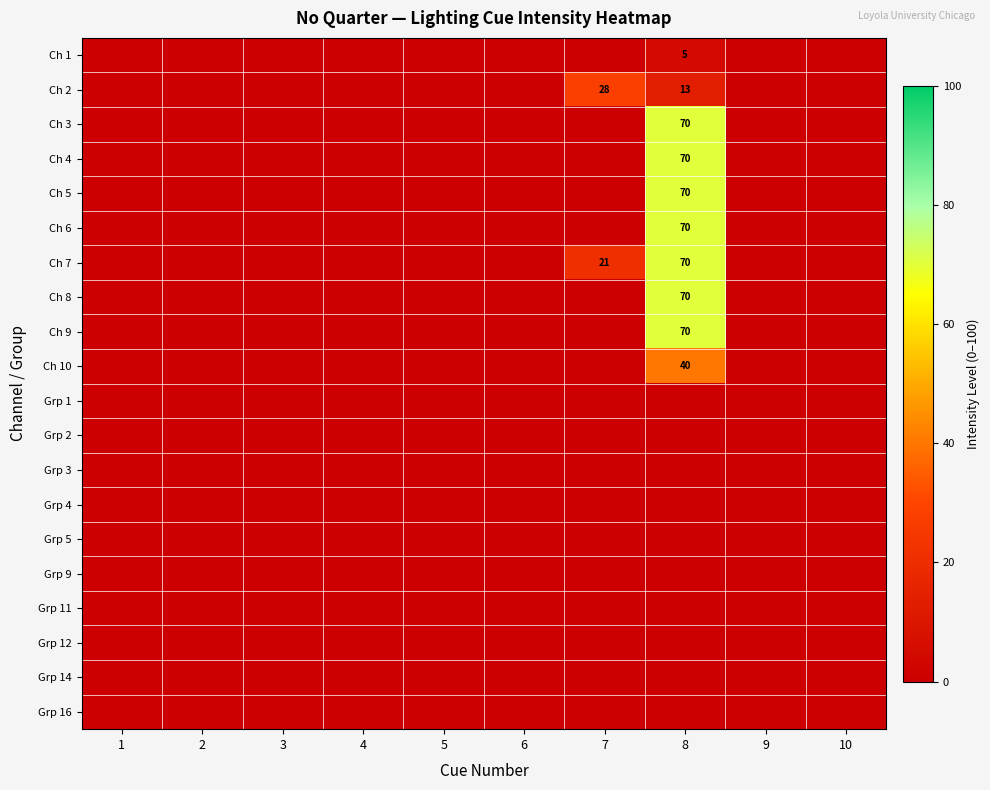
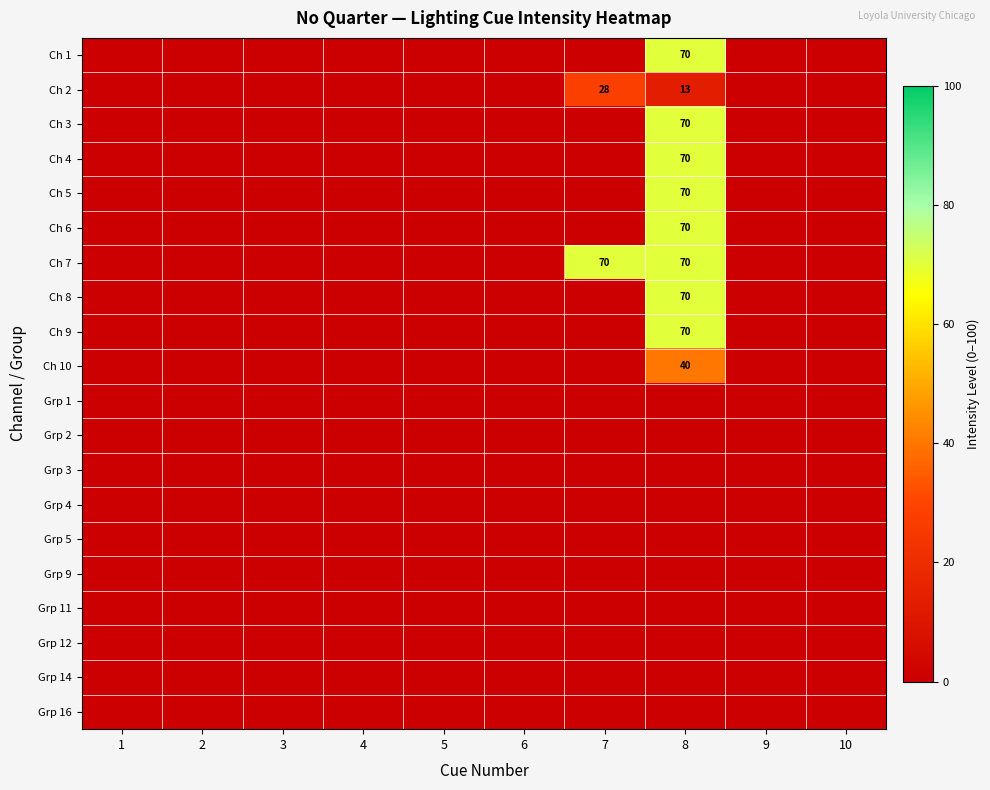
  {
    "Ch 1": {
-     "8": 5
+     "8": 70
    },
    "Ch 2": {
      "7": 28,
      "8": 13
    },
    "Ch 3": {
      "8": 70
    },
    "Ch 4": {
      "8": 70
    },
    "Ch 5": {
      "8": 70
    },
    "Ch 6": {
      "8": 70
    },
    "Ch 7": {
-     "7": 21,
+     "7": 70,
      "8": 70
    },
    "Ch 8": {
      "8": 70
    },
    "Ch 9": {
      "8": 70
    },
    "Ch 10": {
      "8": 40
    }
  }
